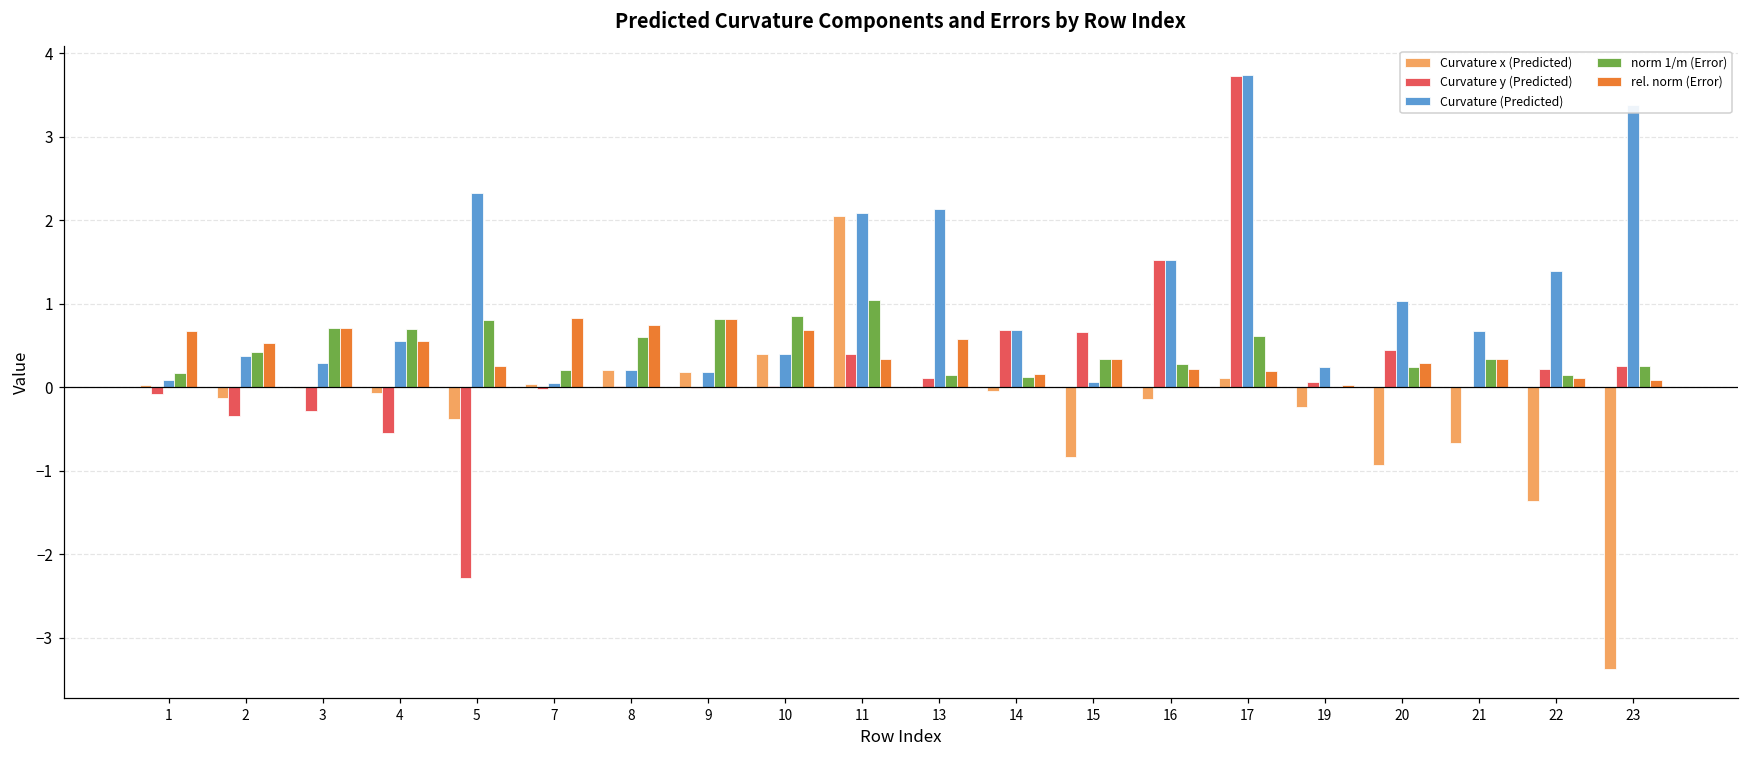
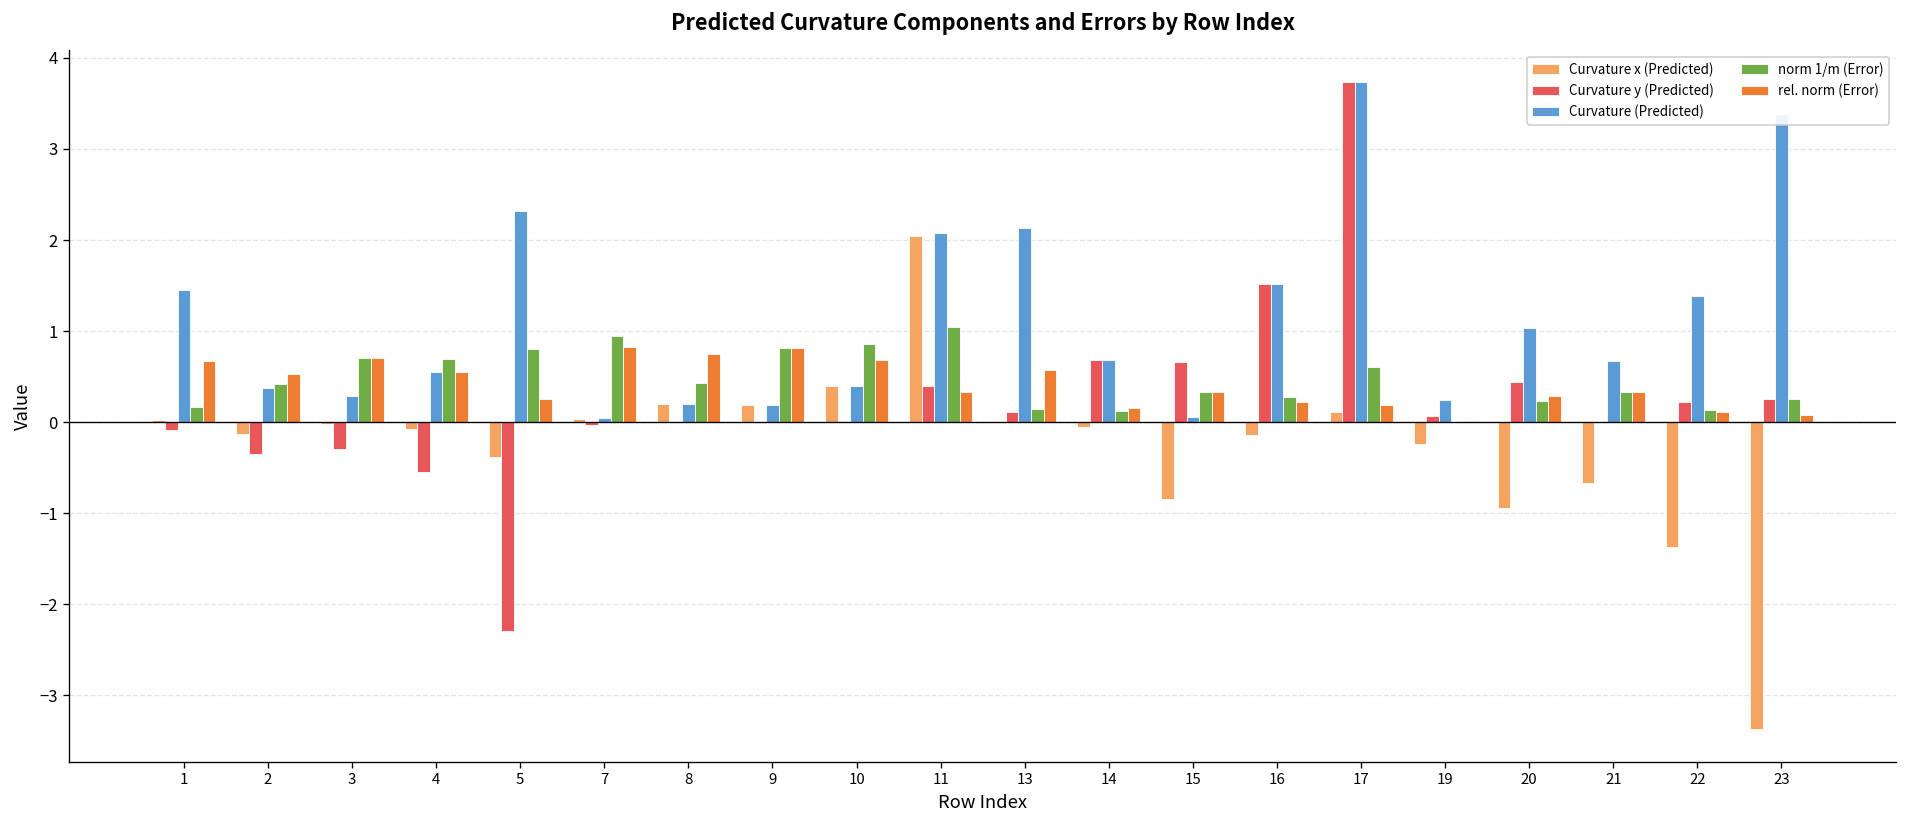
  {
    "Curvature x (Predicted)": {
      "2": -0.1,
      "4": -0.1,
      "5": -0.4,
      "7": 0.0,
      "8": 0.2,
      "9": 0.2,
      "10": 0.4,
      "11": 2.0,
      "14": 0.0,
      "15": -0.8,
      "16": -0.1,
      "17": 0.1,
      "19": -0.2,
      "20": -0.9,
      "21": -0.7,
      "22": -1.4,
      "23": -3.4
    },
    "Curvature (Predicted)": {
-     "1": 0.1,
+     "1": 1.5,
      "2": 0.4,
      "3": 0.3,
      "4": 0.6,
      "5": 2.3,
      "7": 0.0,
      "8": 0.2,
      "9": 0.2,
      "10": 0.4,
      "11": 2.1,
      "13": 2.1,
      "14": 0.7,
      "15": 0.1,
      "16": 1.5,
      "17": 3.7,
      "19": 0.2,
      "20": 1.0,
      "21": 0.7,
      "22": 1.4
    },
    "norm 1/m (Error)": {
      "1": 0.2,
      "2": 0.4,
      "3": 0.7,
      "4": 0.7,
      "5": 0.8,
-     "7": 0.2,
-     "8": 0.6,
+     "7": 1.0,
+     "8": 0.4,
      "9": 0.8,
      "10": 0.9,
      "11": 1.0,
      "13": 0.1,
      "14": 0.1,
      "15": 0.3,
      "16": 0.3,
      "17": 0.6,
      "20": 0.2,
      "21": 0.3,
      "22": 0.1,
      "23": 0.3
    }
  }
